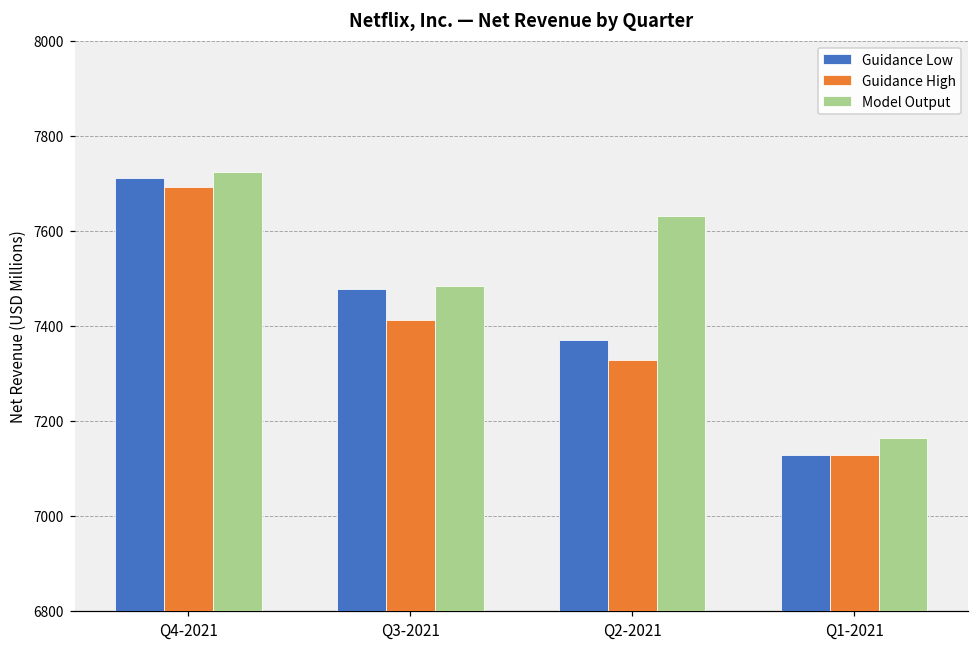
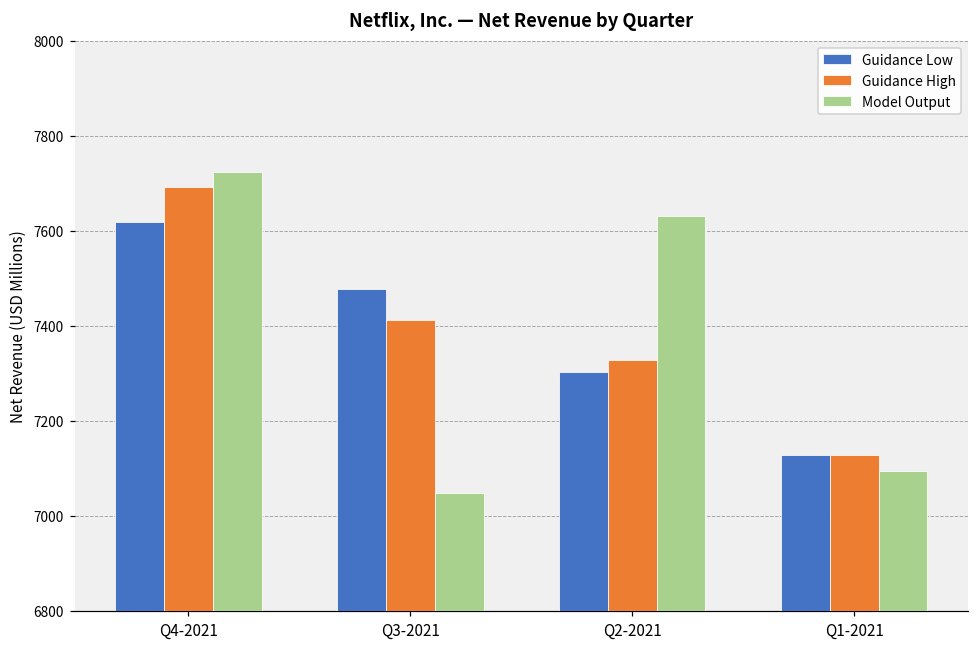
  {
    "Guidance Low": {
-     "Q4-2021": 7710,
+     "Q4-2021": 7620,
      "Q3-2021": 7480,
-     "Q2-2021": 7370,
+     "Q2-2021": 7300,
      "Q1-2021": 7130
    },
    "Guidance High": {
      "Q4-2021": 7690,
      "Q3-2021": 7410,
      "Q2-2021": 7330,
      "Q1-2021": 7130
    },
    "Model Output": {
      "Q4-2021": 7720,
-     "Q3-2021": 7480,
+     "Q3-2021": 7050,
      "Q2-2021": 7630,
-     "Q1-2021": 7160
+     "Q1-2021": 7090
    }
  }
